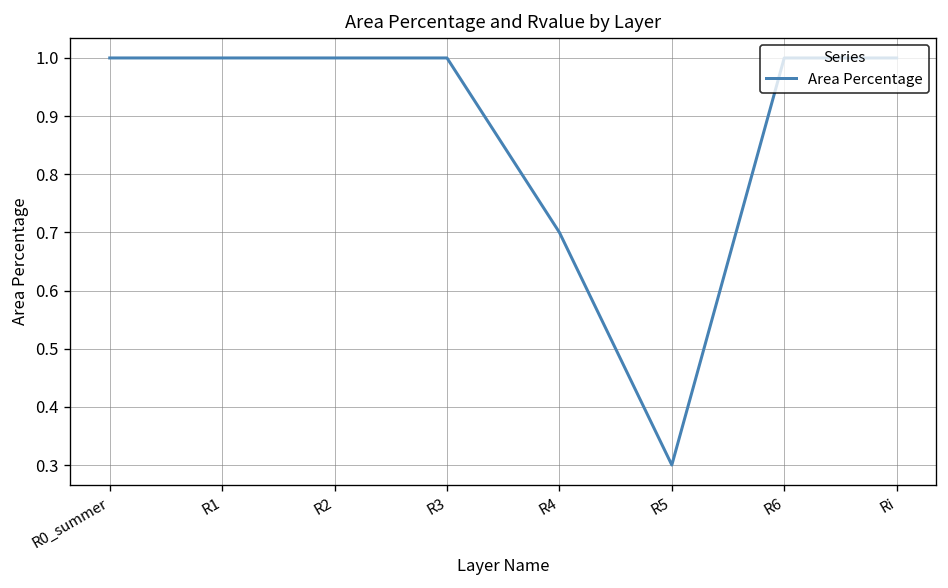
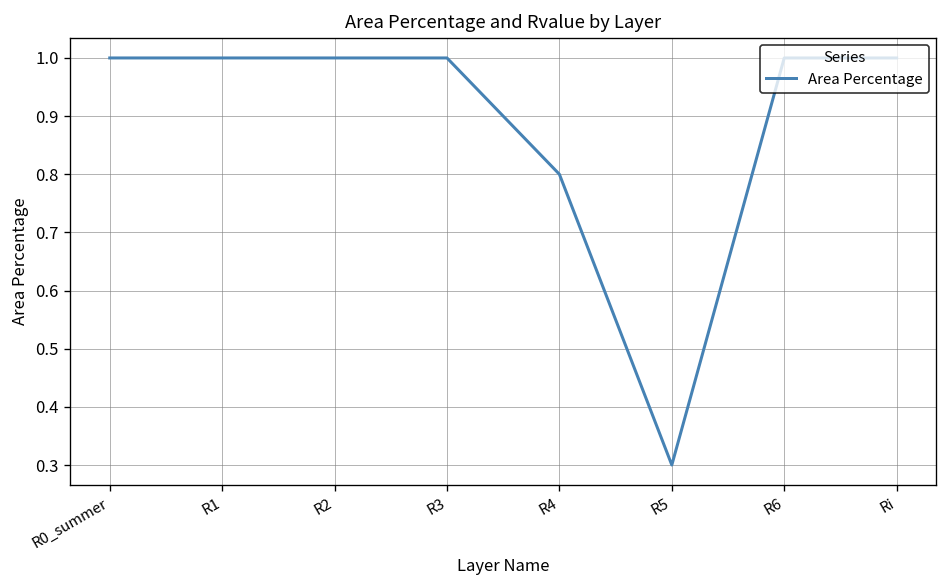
  {
    "R0_summer": 1.0,
    "R1": 1.0,
    "R2": 1.0,
    "R3": 1.0,
-   "R4": 0.7,
+   "R4": 0.8,
    "R5": 0.3
  }
